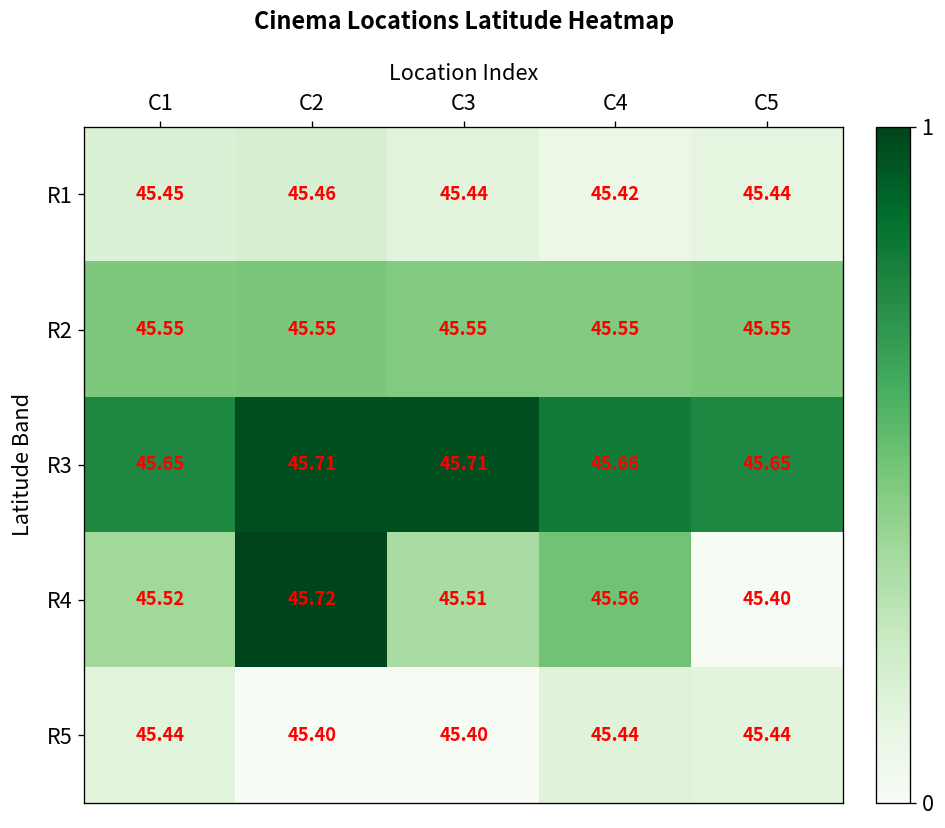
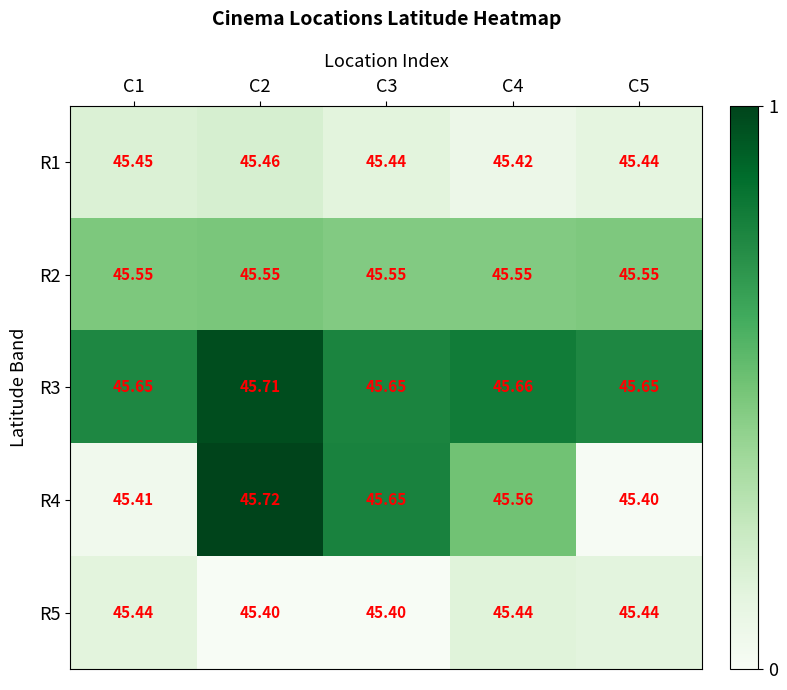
  {
    "R1": {
      "C1": 45.45,
      "C2": 45.46,
      "C3": 45.44,
      "C4": 45.42,
      "C5": 45.44
    },
    "R2": {
      "C1": 45.55,
      "C2": 45.55,
      "C3": 45.55,
      "C4": 45.55,
      "C5": 45.55
    },
    "R3": {
      "C1": 45.65,
      "C2": 45.71,
-     "C3": 45.71,
+     "C3": 45.65,
      "C4": 45.66,
      "C5": 45.65
    },
    "R4": {
-     "C1": 45.52,
+     "C1": 45.41,
      "C2": 45.72,
-     "C3": 45.51,
+     "C3": 45.65,
      "C4": 45.56,
      "C5": 45.40
    },
    "R5": {
      "C1": 45.44,
      "C2": 45.40,
      "C3": 45.40,
      "C4": 45.44,
      "C5": 45.44
    }
  }
